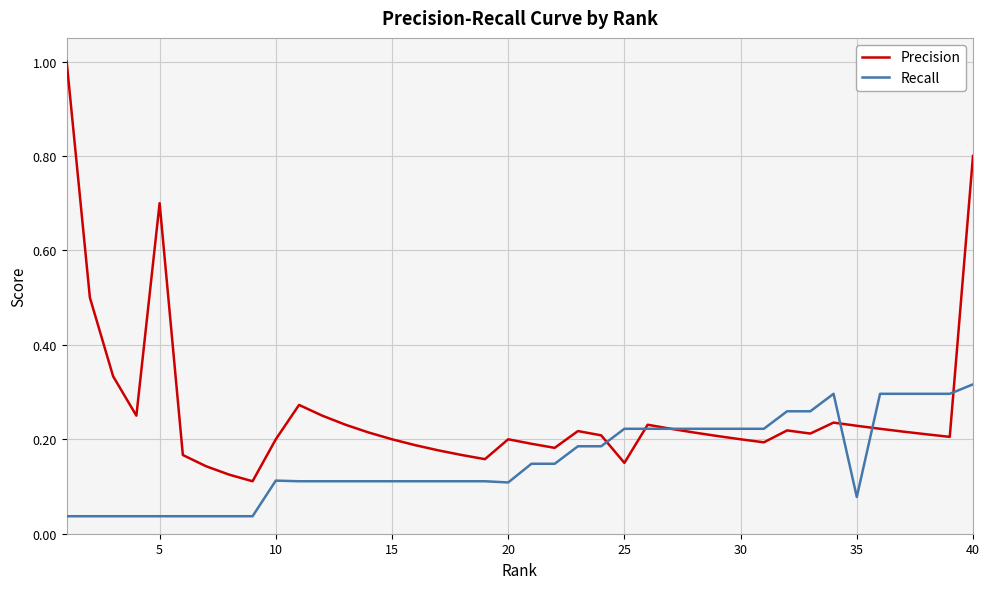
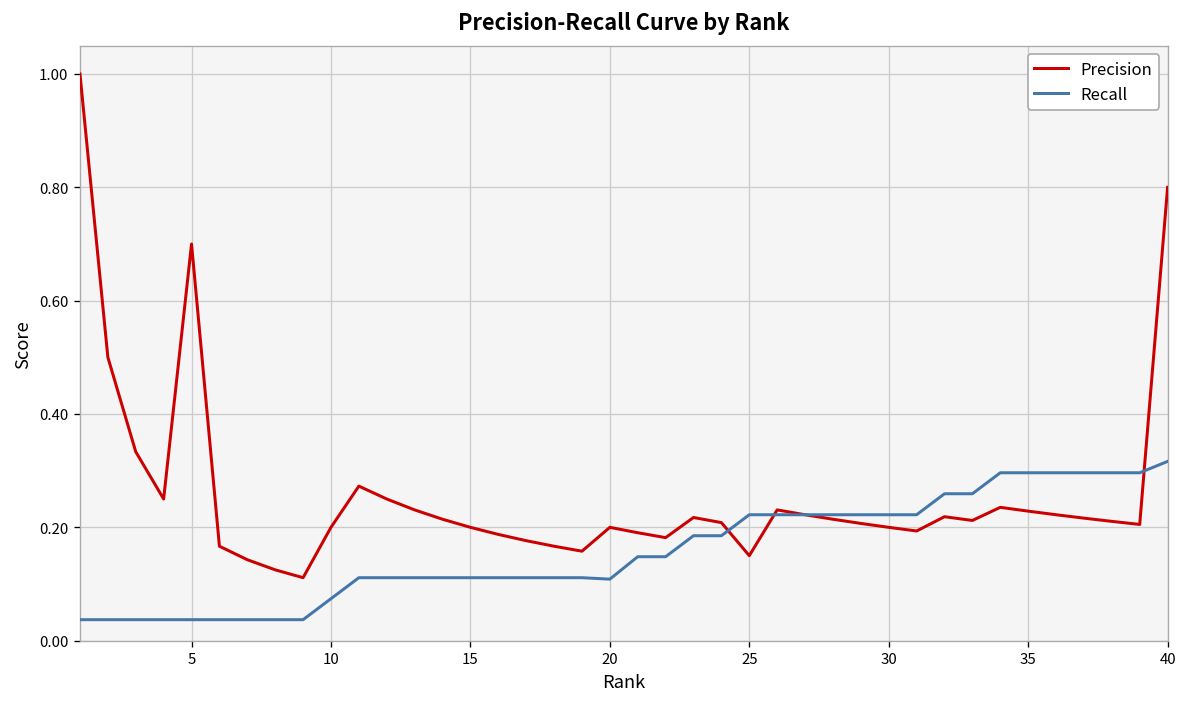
  {
    "Precision": {
      "5": 0.70,
      "10": 0.20,
      "15": 0.20,
      "20": 0.20,
      "25": 0.15,
      "30": 0.20,
      "35": 0.23,
      "40": 0.80
    },
    "Recall": {
      "5": 0.04,
-     "10": 0.11,
+     "10": 0.07,
      "15": 0.11,
      "20": 0.11,
      "25": 0.22,
      "30": 0.22,
-     "35": 0.08,
+     "35": 0.30,
      "40": 0.32
    }
  }
